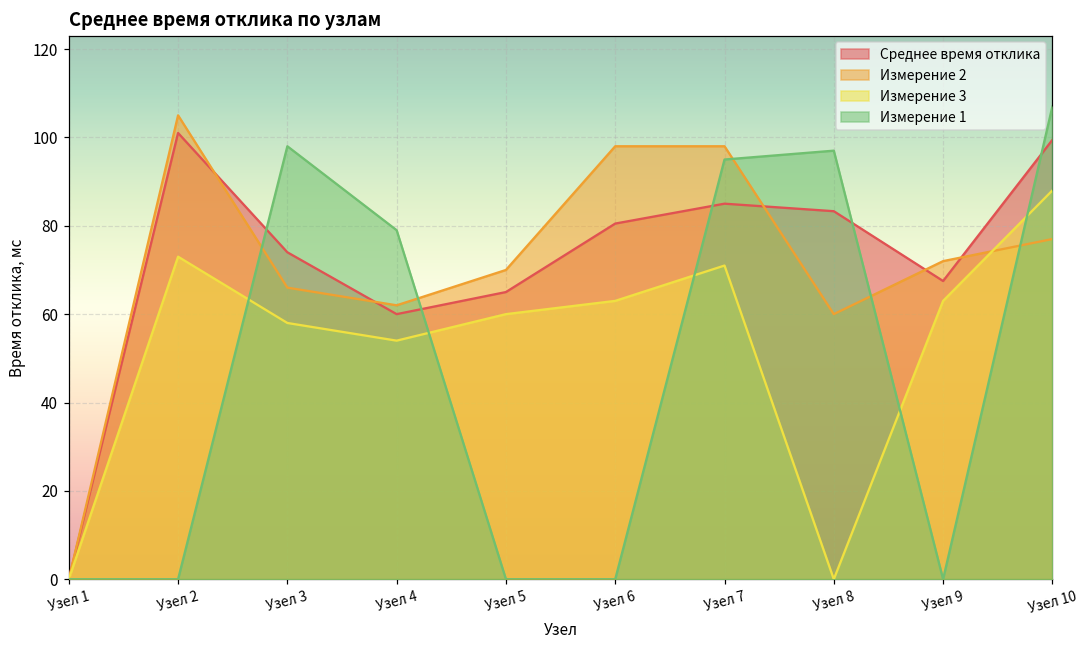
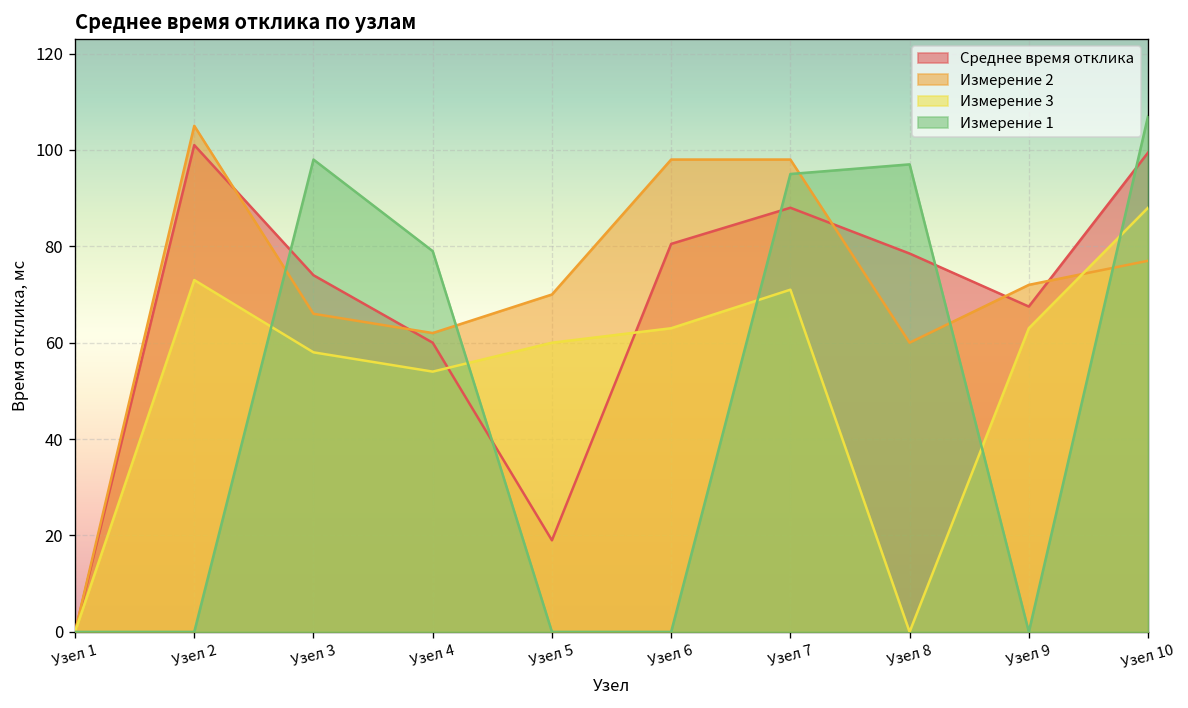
  {
    "Среднее время отклика": {
      "Узел 2": 101,
      "Узел 3": 74,
      "Узел 4": 60,
-     "Узел 5": 65,
+     "Узел 5": 19,
      "Узел 6": 81,
-     "Узел 7": 85,
-     "Узел 8": 83,
+     "Узел 7": 88,
+     "Узел 8": 79,
      "Узел 9": 68,
      "Узел 10": 99
    },
    "Измерение 1": {
      "Узел 2": 0,
      "Узел 3": 98,
      "Узел 4": 79,
      "Узел 5": 0,
      "Узел 6": 0,
      "Узел 7": 95,
      "Узел 8": 97,
      "Узел 9": 0,
      "Узел 10": 107
    }
  }
